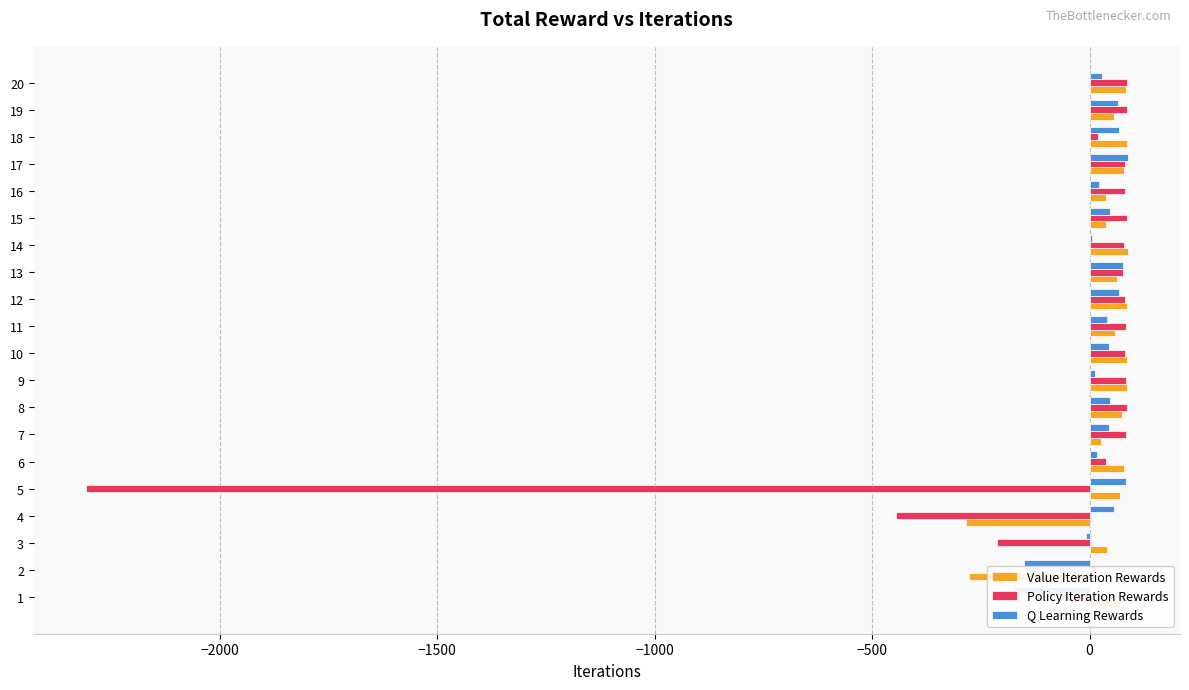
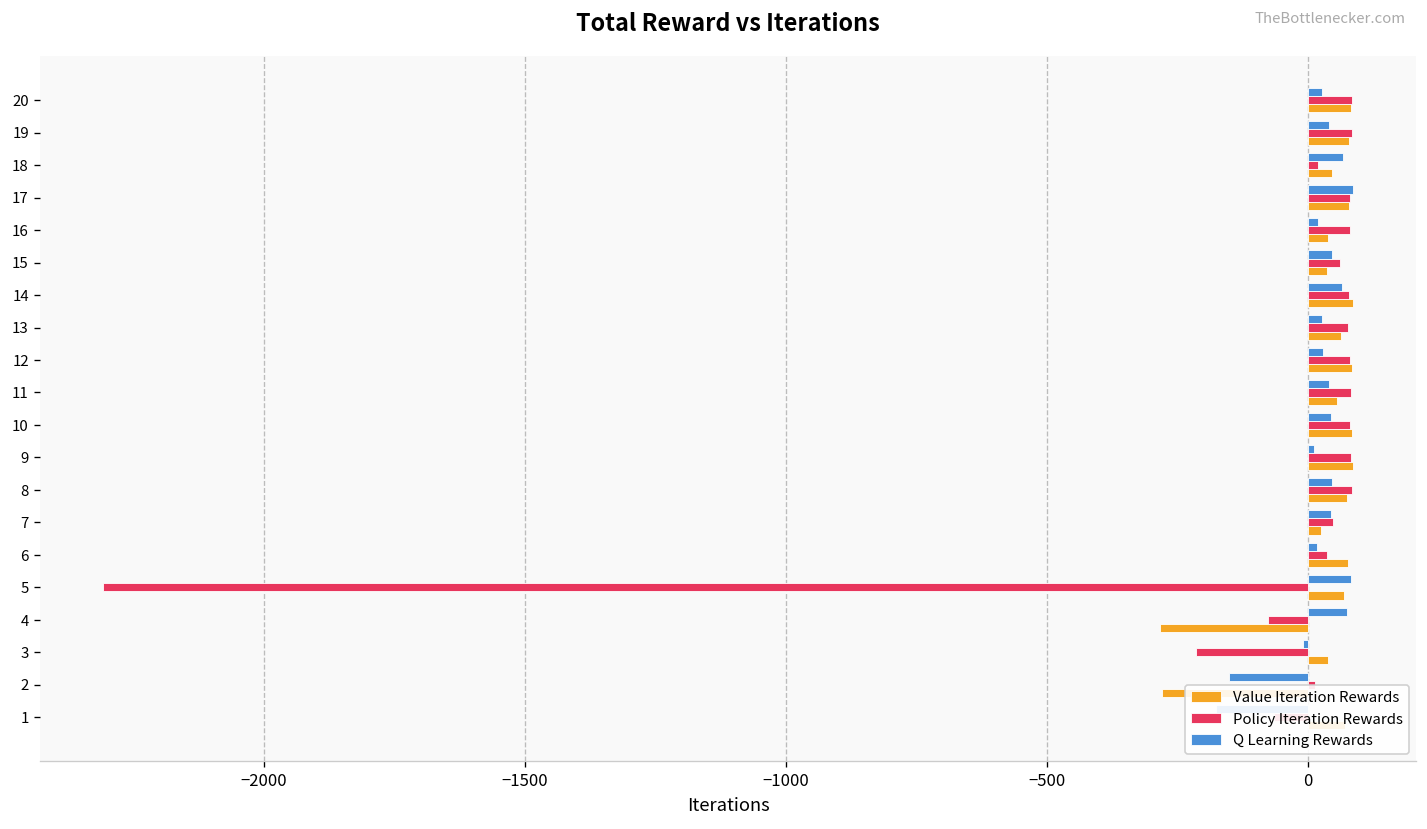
  {
    "Value Iteration Rewards": {
      "20": 80,
-     "19": 60,
-     "18": 90,
+     "19": 80,
+     "18": 50,
      "17": 80,
      "16": 40,
      "15": 40,
      "14": 90,
      "13": 60,
      "12": 90,
      "11": 60,
      "10": 90,
      "9": 90,
      "8": 80,
      "7": 30,
      "6": 80,
      "5": 70,
      "4": -280,
      "3": 40,
      "2": -280
    },
    "Policy Iteration Rewards": {
      "20": 90,
      "19": 90,
      "18": 20,
      "17": 80,
      "16": 80,
-     "15": 90,
+     "15": 60,
      "14": 80,
      "13": 80,
      "12": 80,
      "11": 80,
      "10": 80,
      "9": 80,
      "8": 90,
-     "7": 80,
+     "7": 50,
      "6": 40,
      "5": -2310,
-     "4": -450,
+     "4": -80,
      "3": -210
    },
    "Q Learning Rewards": {
      "20": 30,
-     "19": 70,
+     "19": 40,
      "18": 70,
      "17": 90,
      "16": 20,
      "15": 50,
-     "14": 10,
-     "13": 80,
-     "12": 70,
+     "14": 70,
+     "13": 30,
+     "12": 30,
      "11": 40,
      "10": 50,
      "9": 10,
      "8": 50,
      "7": 50,
      "6": 20,
      "5": 80,
-     "4": 60,
+     "4": 80,
      "3": -10,
      "2": -150
    }
  }
